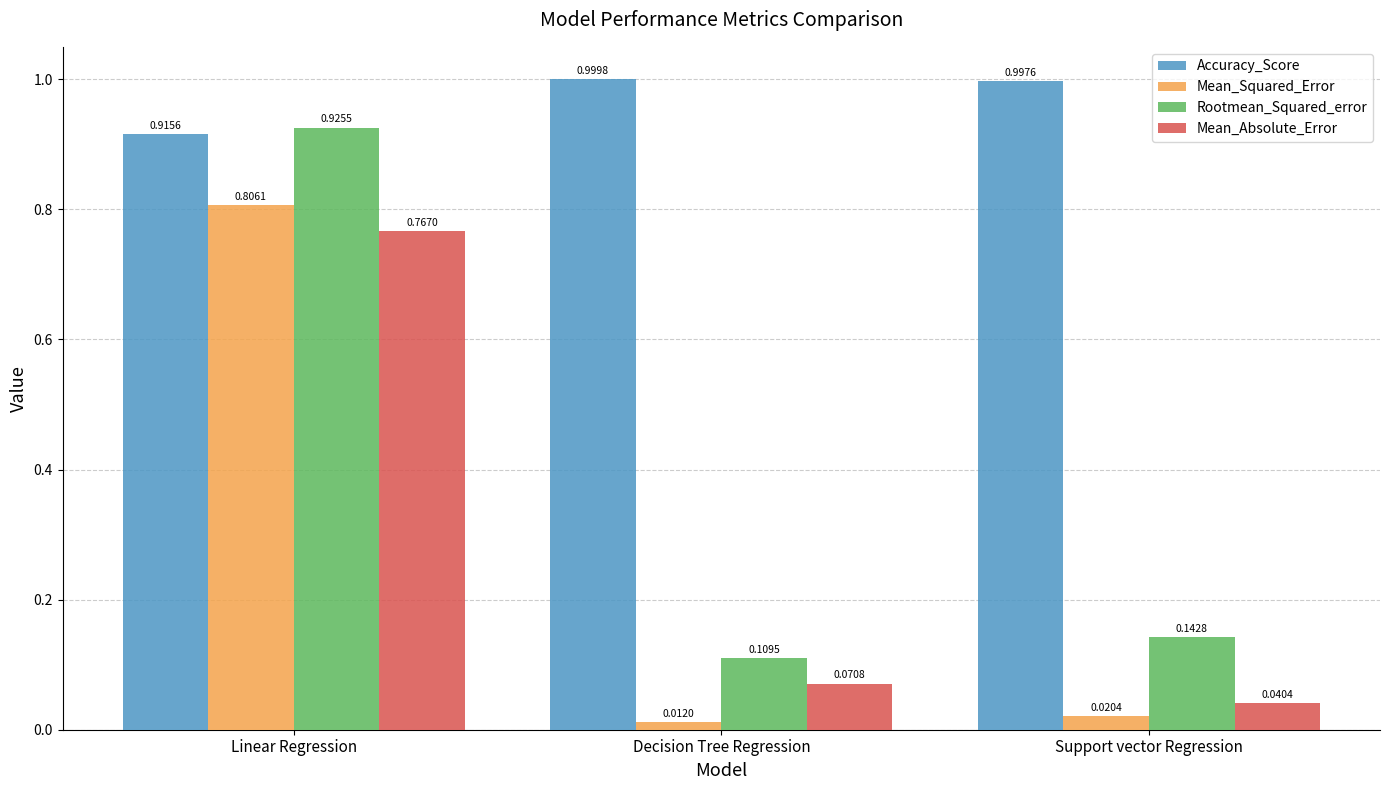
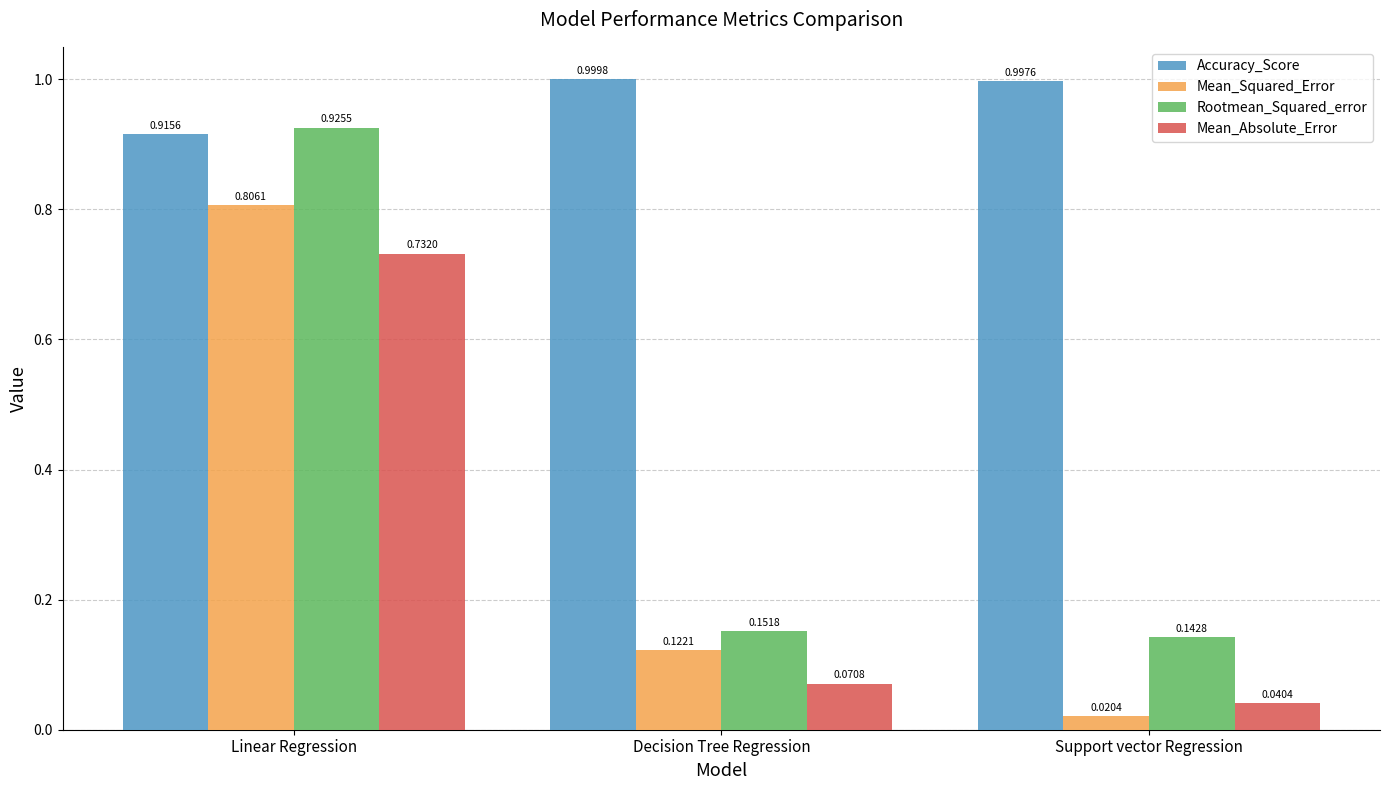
  {
    "Accuracy_Score": {
      "Linear Regression": 0.9156,
      "Decision Tree Regression": 0.9998,
      "Support vector Regression": 0.9976
    },
    "Mean_Squared_Error": {
      "Linear Regression": 0.8061,
-     "Decision Tree Regression": 0.0120,
+     "Decision Tree Regression": 0.1221,
      "Support vector Regression": 0.0204
    },
    "Rootmean_Squared_error": {
      "Linear Regression": 0.9255,
-     "Decision Tree Regression": 0.1095,
+     "Decision Tree Regression": 0.1518,
      "Support vector Regression": 0.1428
    },
    "Mean_Absolute_Error": {
-     "Linear Regression": 0.7670,
+     "Linear Regression": 0.7320,
      "Decision Tree Regression": 0.0708,
      "Support vector Regression": 0.0404
    }
  }
